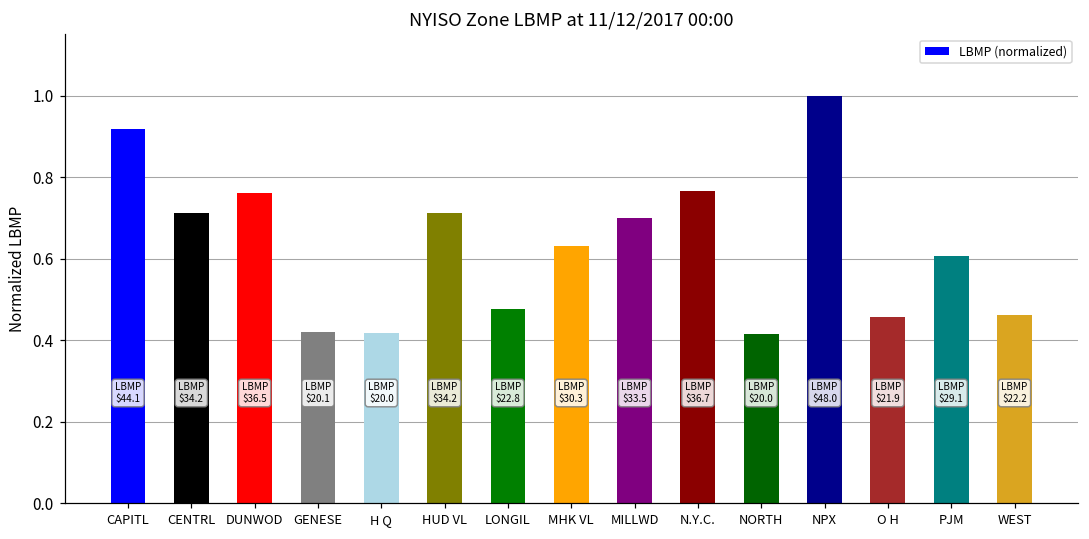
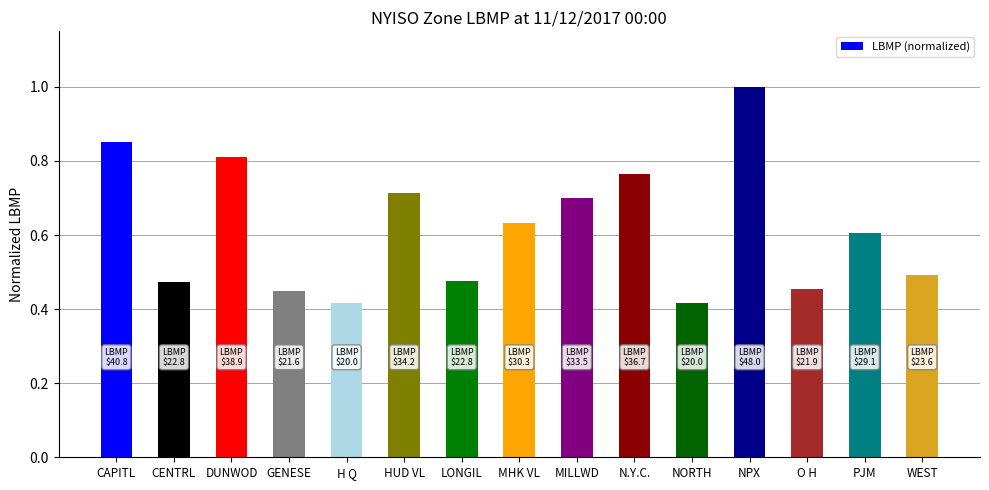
  {
-   "CAPITL": "$44.1",
-   "CENTRL": "$34.2",
-   "DUNWOD": "$36.5",
-   "GENESE": "$20.1",
-   "WEST": "$22.2"
+   "CAPITL": "$40.8",
+   "CENTRL": "$22.8",
+   "DUNWOD": "$38.9",
+   "GENESE": "$21.6",
+   "WEST": "$23.6"
  }
